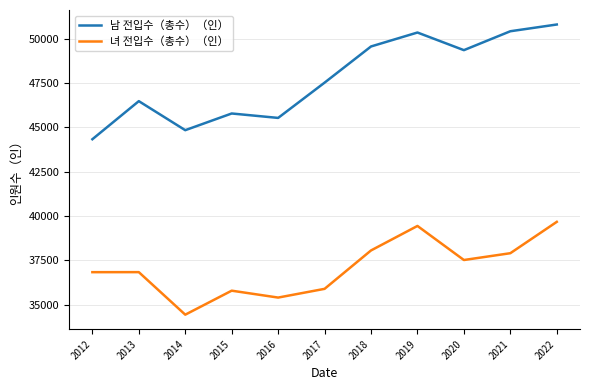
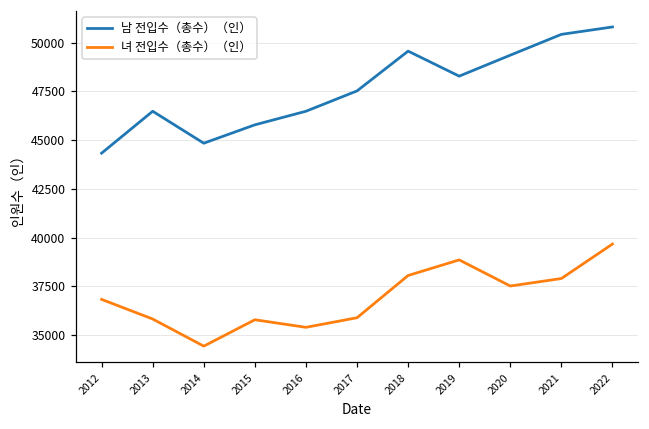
  {
    "남 전입수（총수）（인）": {
      "2012": 44300,
      "2013": 46500,
      "2014": 44800,
      "2015": 45800,
-     "2016": 45500,
+     "2016": 46500,
      "2017": 47500,
      "2018": 49600,
-     "2019": 50400,
+     "2019": 48300,
      "2020": 49400,
      "2021": 50400,
      "2022": 50800
    },
    "녀 전입수（총수）（인）": {
      "2012": 36800,
-     "2013": 36800,
+     "2013": 35800,
      "2014": 34400,
      "2015": 35800,
      "2016": 35400,
      "2017": 35900,
      "2018": 38100,
-     "2019": 39400,
+     "2019": 38900,
      "2020": 37500,
      "2021": 37900,
      "2022": 39700
    }
  }
